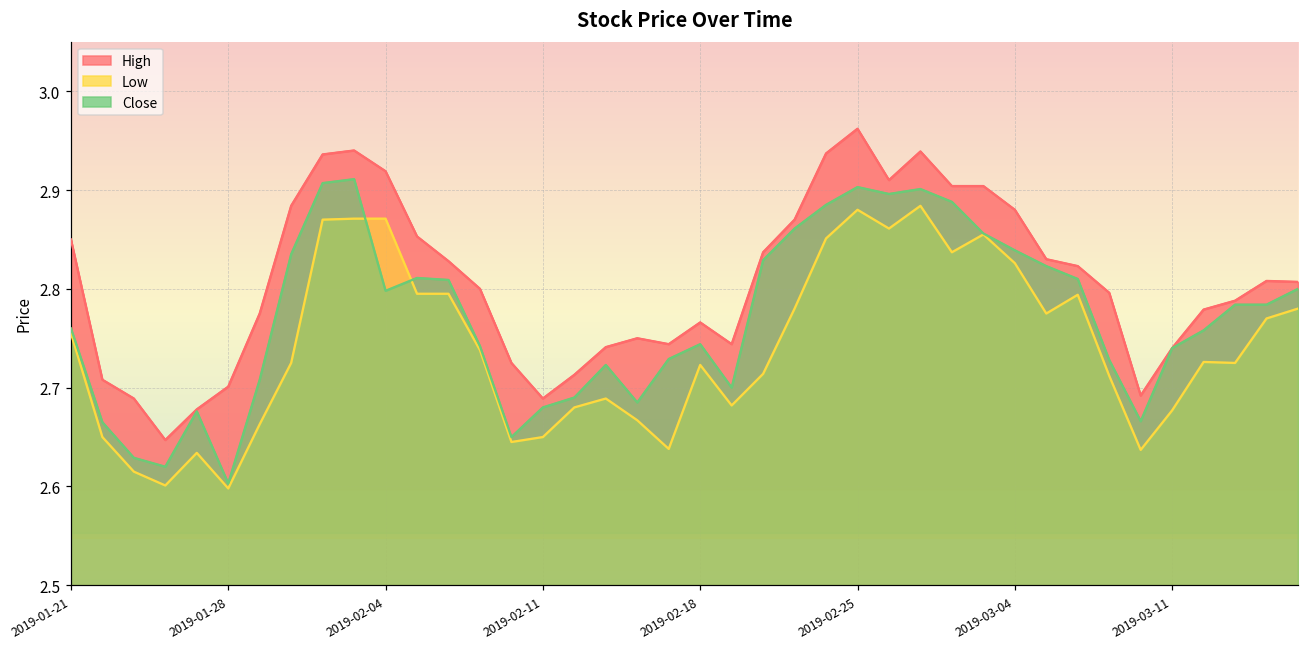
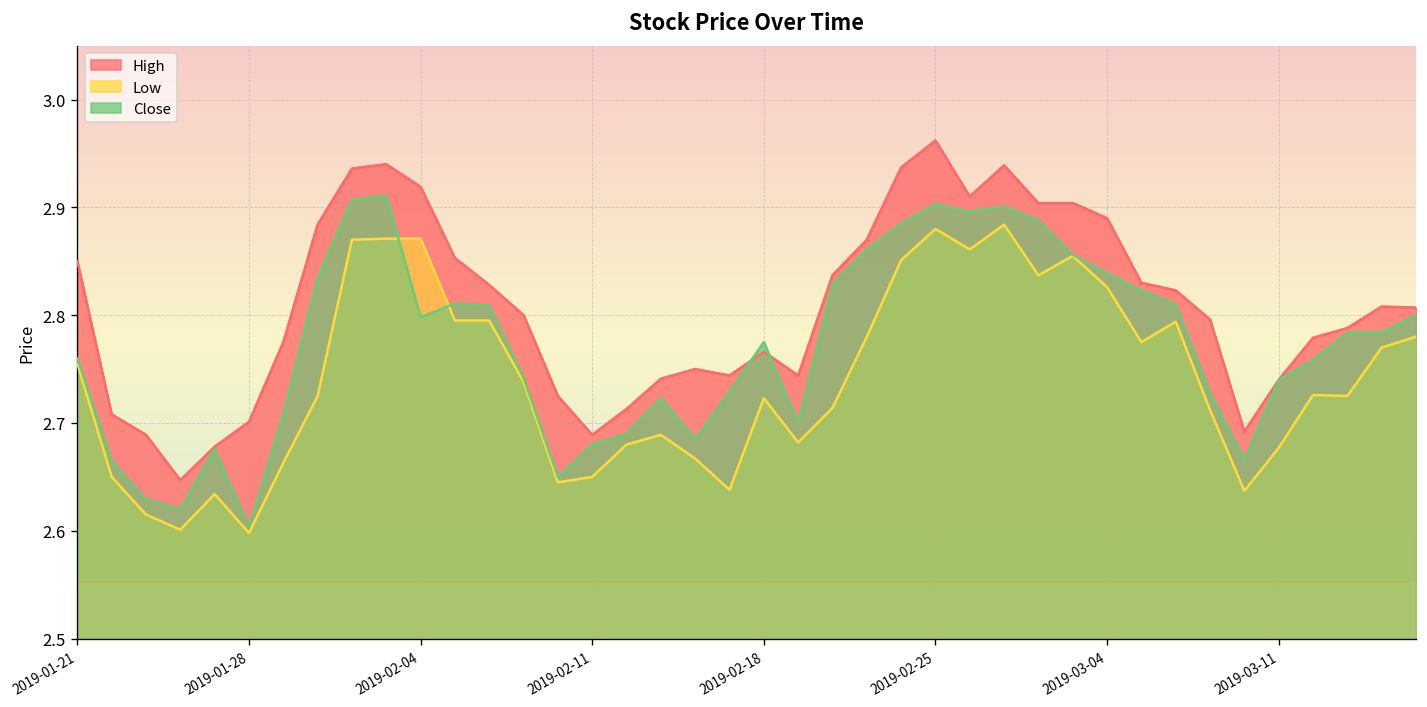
  {
    "High": {
      "2019-01-21": 2.85,
      "2019-01-28": 2.70,
      "2019-02-04": 2.92,
      "2019-02-11": 2.69,
      "2019-02-18": 2.77,
      "2019-02-25": 2.96,
-     "2019-03-04": 2.88
+     "2019-03-04": 2.89
    },
    "Low": {
      "2019-01-21": 2.76,
      "2019-01-28": 2.60,
      "2019-02-04": 2.87,
      "2019-02-11": 2.65,
      "2019-02-18": 2.72,
      "2019-02-25": 2.88,
      "2019-03-04": 2.83,
      "2019-03-11": 2.68
    },
    "Close": {
      "2019-01-21": 2.76,
      "2019-01-28": 2.60,
      "2019-02-04": 2.80,
      "2019-02-11": 2.68,
-     "2019-02-18": 2.74,
+     "2019-02-18": 2.78,
      "2019-02-25": 2.90,
      "2019-03-04": 2.84
    }
  }
